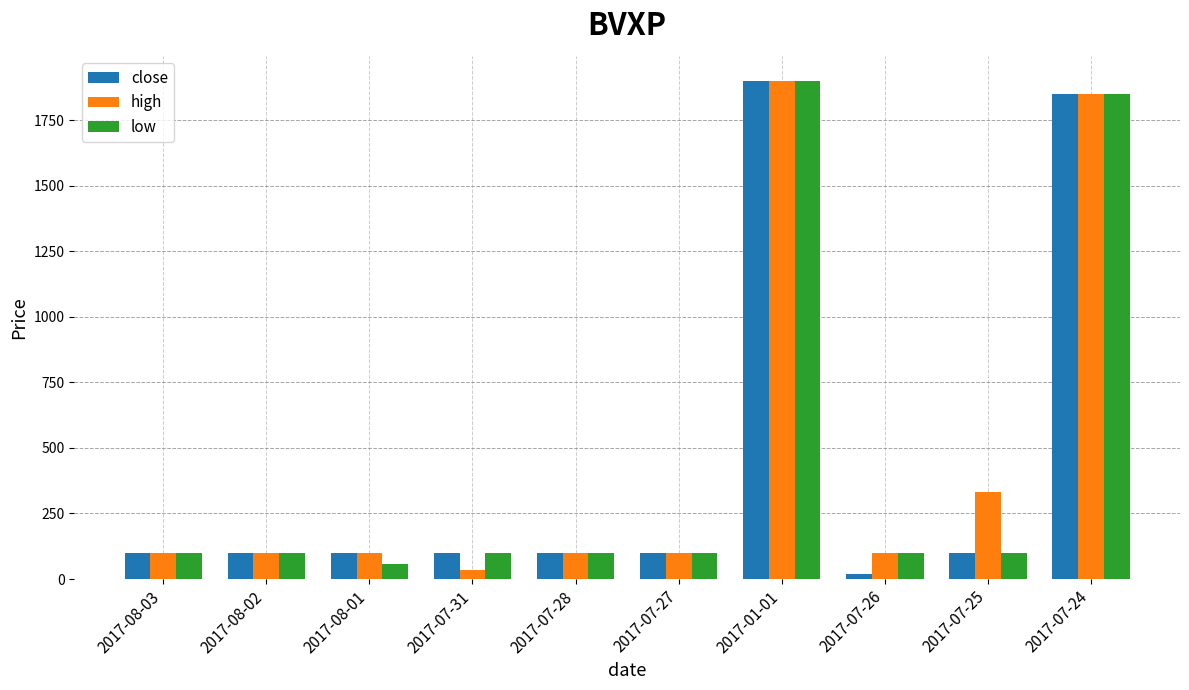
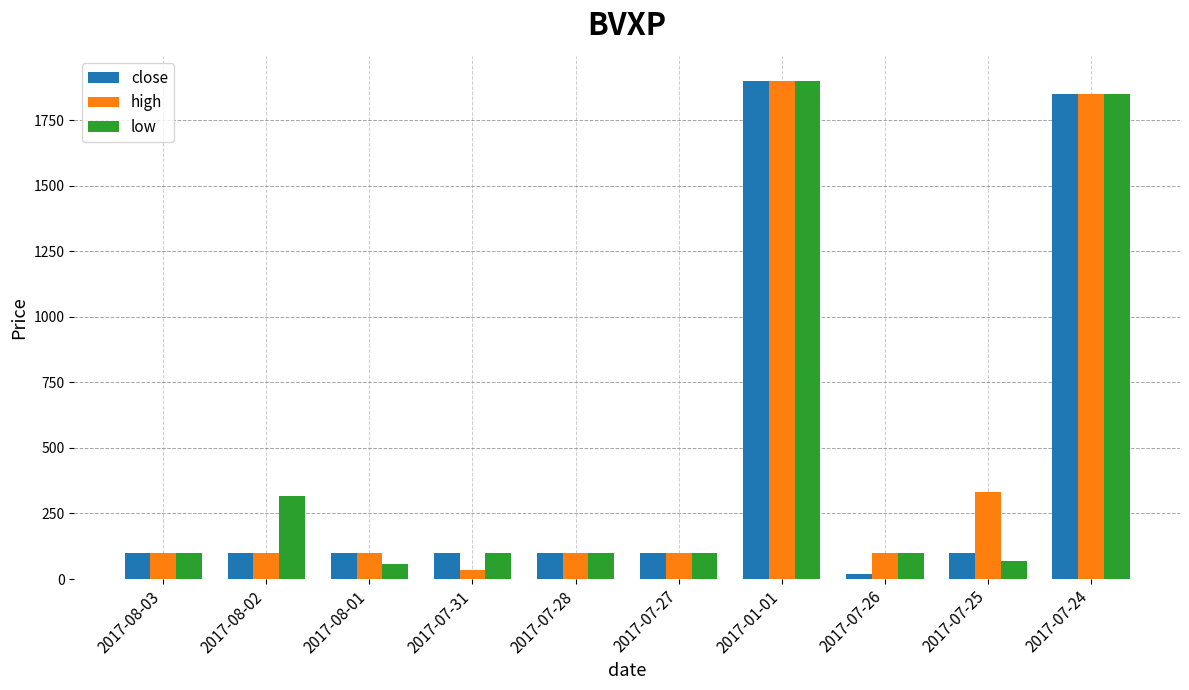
  {
    "close": {
      "2017-08-03": 100,
      "2017-08-02": 100,
      "2017-08-01": 100,
      "2017-07-31": 100,
      "2017-07-28": 100,
      "2017-07-27": 100,
      "2017-01-01": 1900,
      "2017-07-26": 20,
      "2017-07-25": 100,
      "2017-07-24": 1850
    },
    "high": {
      "2017-08-03": 100,
      "2017-08-02": 100,
      "2017-08-01": 100,
      "2017-07-31": 30,
      "2017-07-28": 100,
      "2017-07-27": 100,
      "2017-01-01": 1900,
      "2017-07-26": 100,
      "2017-07-25": 330,
      "2017-07-24": 1850
    },
    "low": {
      "2017-08-03": 100,
-     "2017-08-02": 100,
+     "2017-08-02": 320,
      "2017-08-01": 60,
      "2017-07-31": 100,
      "2017-07-28": 100,
      "2017-07-27": 100,
      "2017-01-01": 1900,
      "2017-07-26": 100,
-     "2017-07-25": 100,
+     "2017-07-25": 70,
      "2017-07-24": 1850
    }
  }
